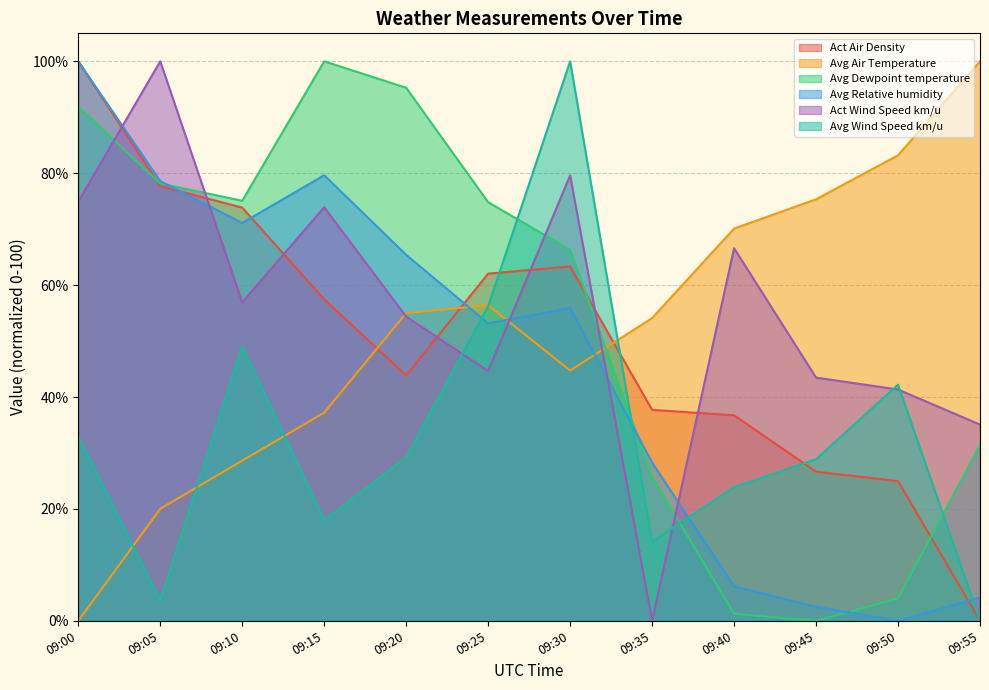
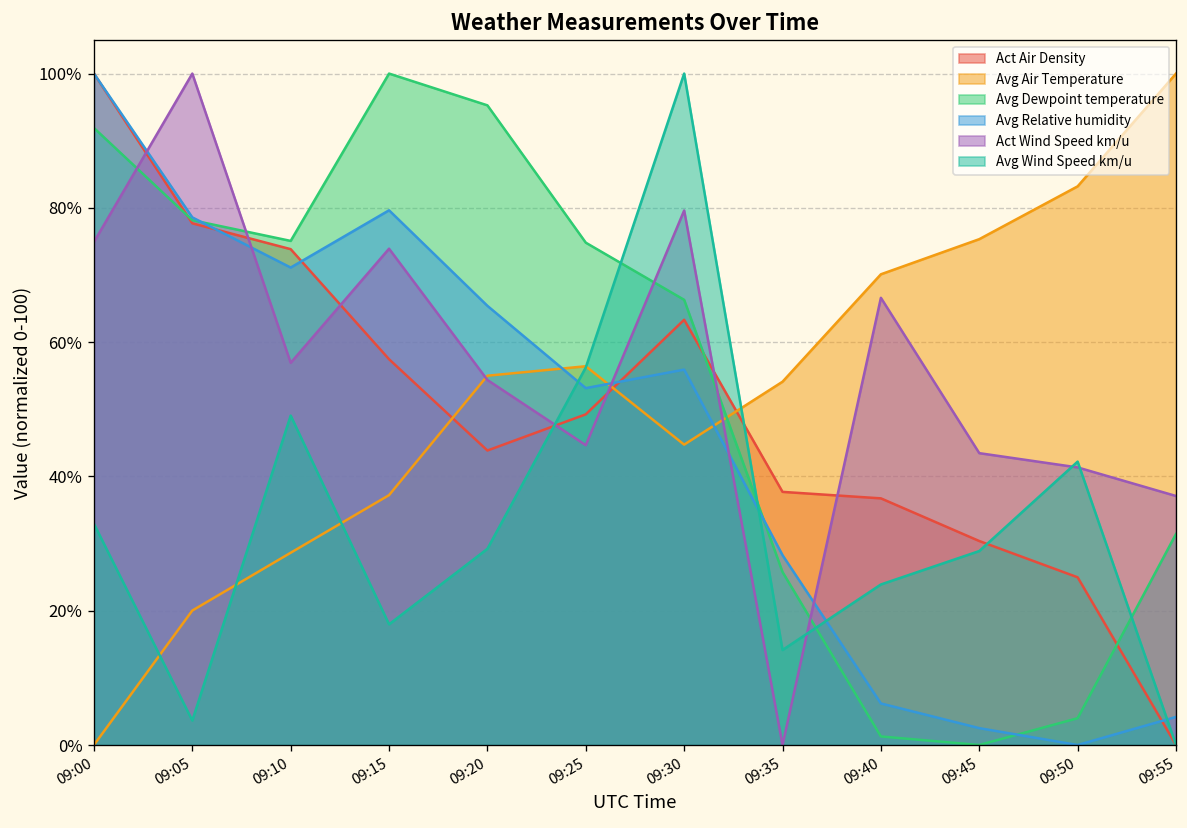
  {
    "Act Air Density": {
      "09:05": "78%",
      "09:10": "74%",
      "09:15": "57%",
      "09:20": "44%",
-     "09:25": "62%",
+     "09:25": "49%",
      "09:30": "63%",
      "09:35": "38%",
      "09:40": "37%",
-     "09:45": "27%",
+     "09:45": "30%",
      "09:50": "25%"
    },
    "Avg Air Temperature": {
      "09:00": "0%",
      "09:05": "20%",
      "09:10": "29%",
      "09:15": "37%",
      "09:20": "55%",
      "09:30": "45%",
      "09:35": "54%",
      "09:40": "70%",
      "09:45": "75%",
      "09:50": "83%",
      "09:55": "100%"
    },
    "Act Wind Speed km/u": {
      "09:00": "75%",
      "09:05": "100%",
      "09:10": "57%",
      "09:15": "74%",
      "09:20": "54%",
      "09:25": "45%",
      "09:30": "80%",
      "09:35": "0%",
      "09:40": "67%",
      "09:45": "43%",
      "09:50": "41%",
-     "09:55": "35%"
+     "09:55": "37%"
    }
  }
